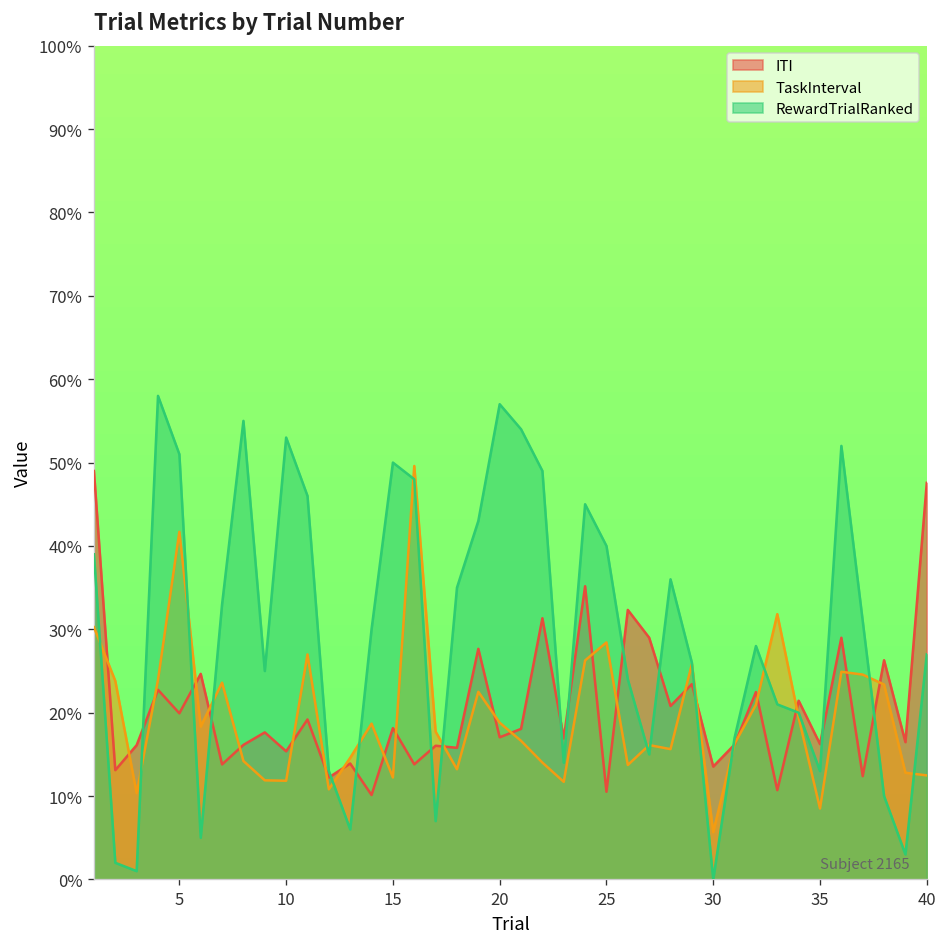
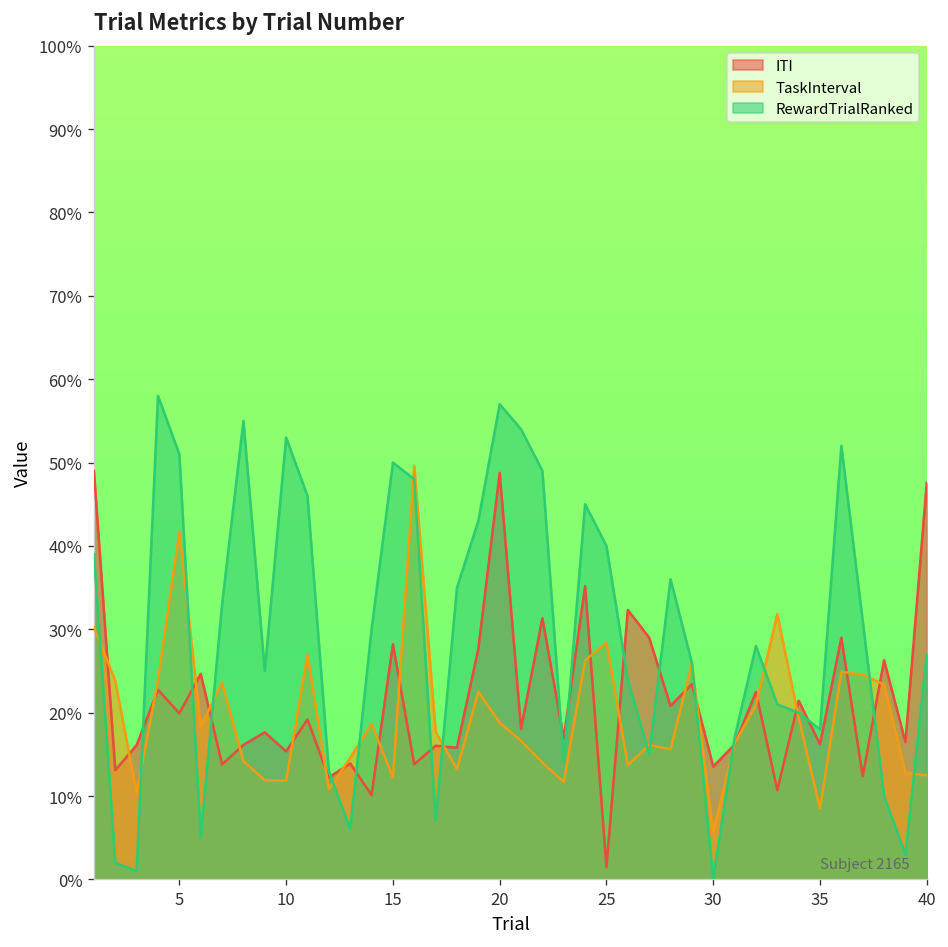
  {
    "ITI": {
      "5": "20%",
      "10": "15%",
-     "15": "18%",
-     "20": "17%",
-     "25": "11%",
+     "15": "28%",
+     "20": "49%",
+     "25": "1%",
      "30": "14%",
      "35": "16%",
      "40": "48%"
    },
    "TaskInterval": {
      "5": "42%",
      "10": "12%",
      "15": "12%",
      "20": "19%",
      "25": "28%",
      "30": "6%",
      "35": "9%",
      "40": "12%"
    },
    "RewardTrialRanked": {
      "5": "51%",
      "10": "53%",
      "15": "50%",
      "20": "57%",
      "25": "40%",
      "30": "0%",
-     "35": "13%",
+     "35": "18%",
      "40": "27%"
    }
  }
